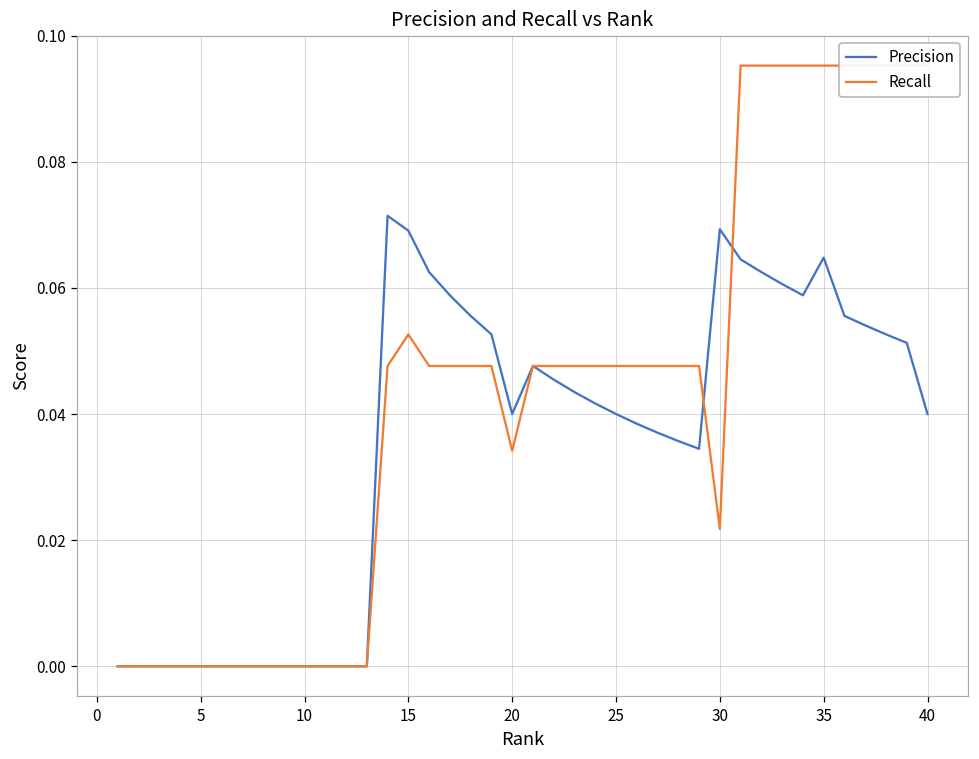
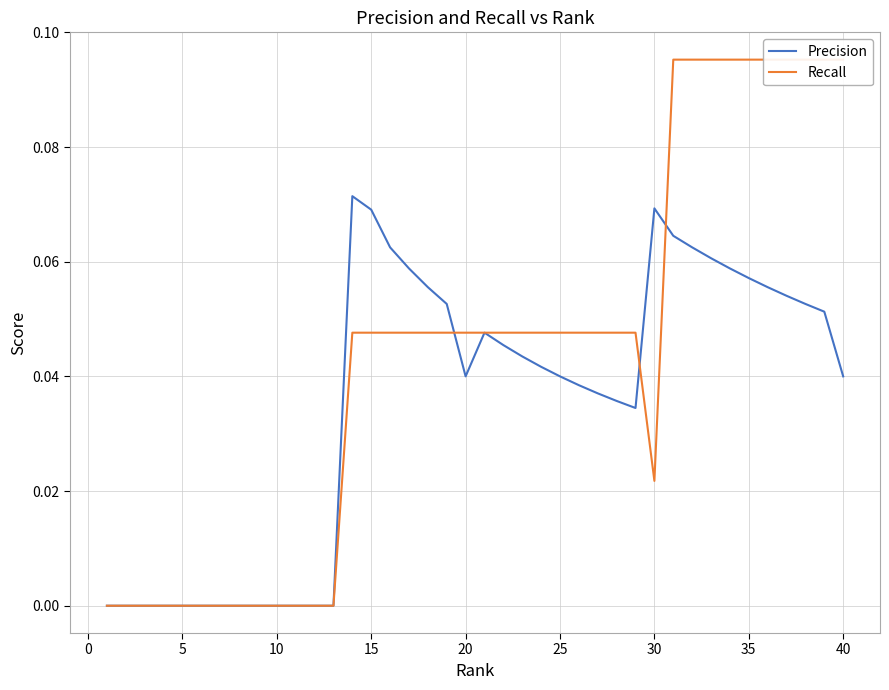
  {
    "Precision": {
      "15": 0.069,
      "20": 0.040,
      "25": 0.040,
      "30": 0.069,
-     "35": 0.065,
+     "35": 0.057,
      "40": 0.040
    },
    "Recall": {
-     "15": 0.053,
-     "20": 0.034,
+     "15": 0.048,
+     "20": 0.048,
      "25": 0.048,
      "30": 0.022,
      "35": 0.095
    }
  }
